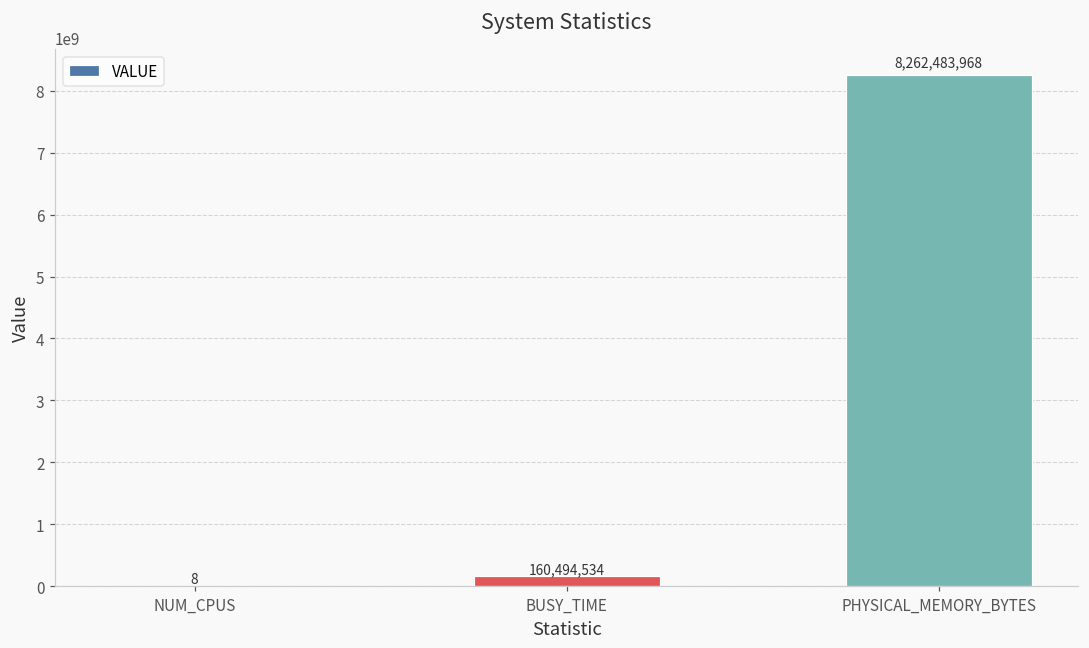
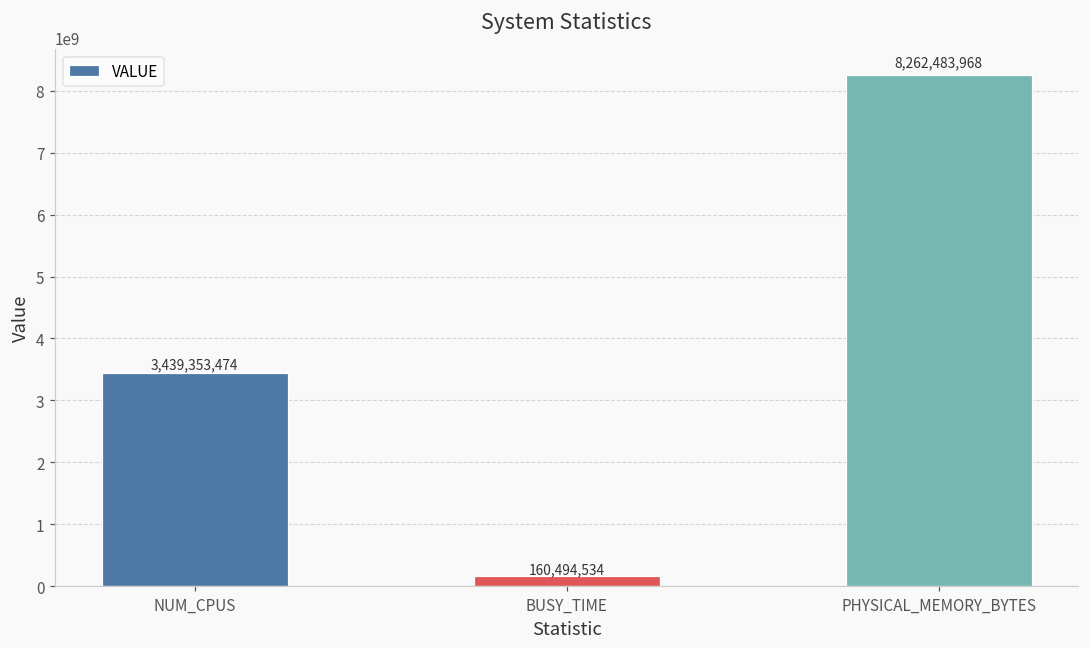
  {
-   "NUM_CPUS": "8",
+   "NUM_CPUS": "3,439,353,474",
    "BUSY_TIME": "160,494,534",
    "PHYSICAL_MEMORY_BYTES": "8,262,483,968"
  }
